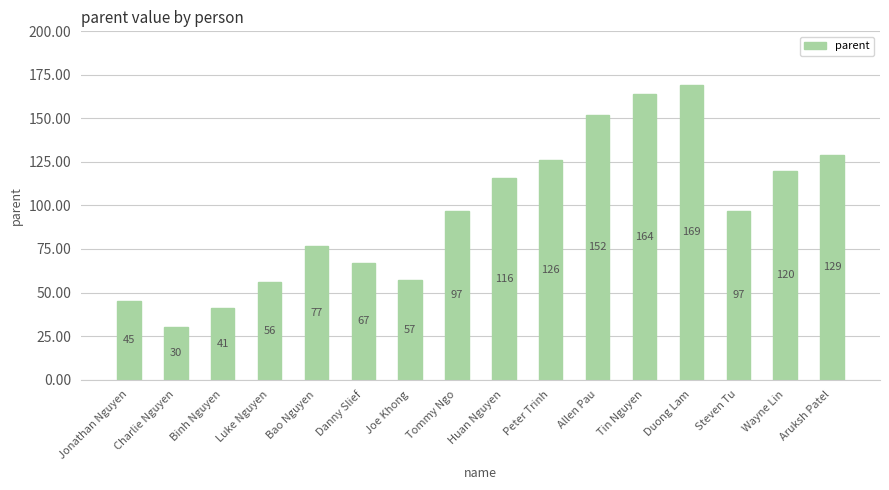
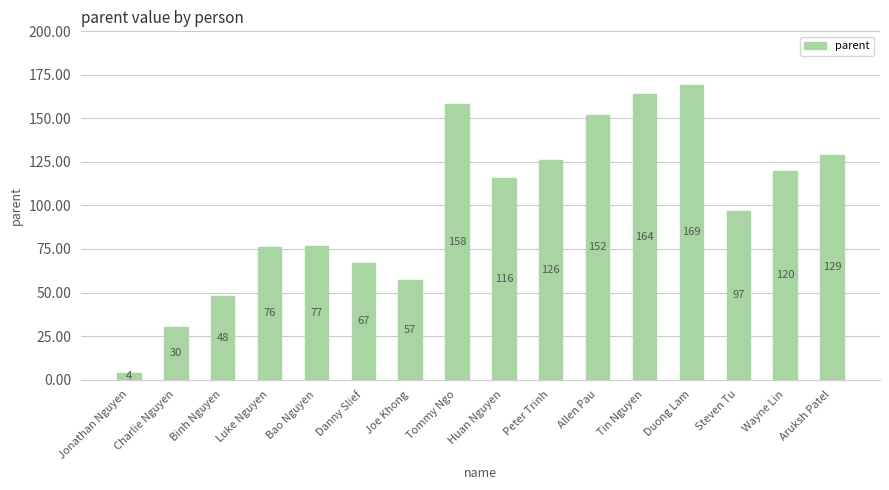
  {
-   "Jonathan Nguyen": 45,
+   "Jonathan Nguyen": 4,
    "Charlie Nguyen": 30,
-   "Binh Nguyen": 41,
-   "Luke Nguyen": 56,
+   "Binh Nguyen": 48,
+   "Luke Nguyen": 76,
    "Bao Nguyen": 77,
    "Danny Slief": 67,
    "Joe Khong": 57,
-   "Tommy Ngo": 97,
+   "Tommy Ngo": 158,
    "Huan Nguyen": 116,
    "Peter Trinh": 126,
    "Allen Pau": 152,
    "Tin Nguyen": 164,
    "Duong Lam": 169,
    "Steven Tu": 97,
    "Wayne Lin": 120,
    "Aruksh Patel": 129
  }
